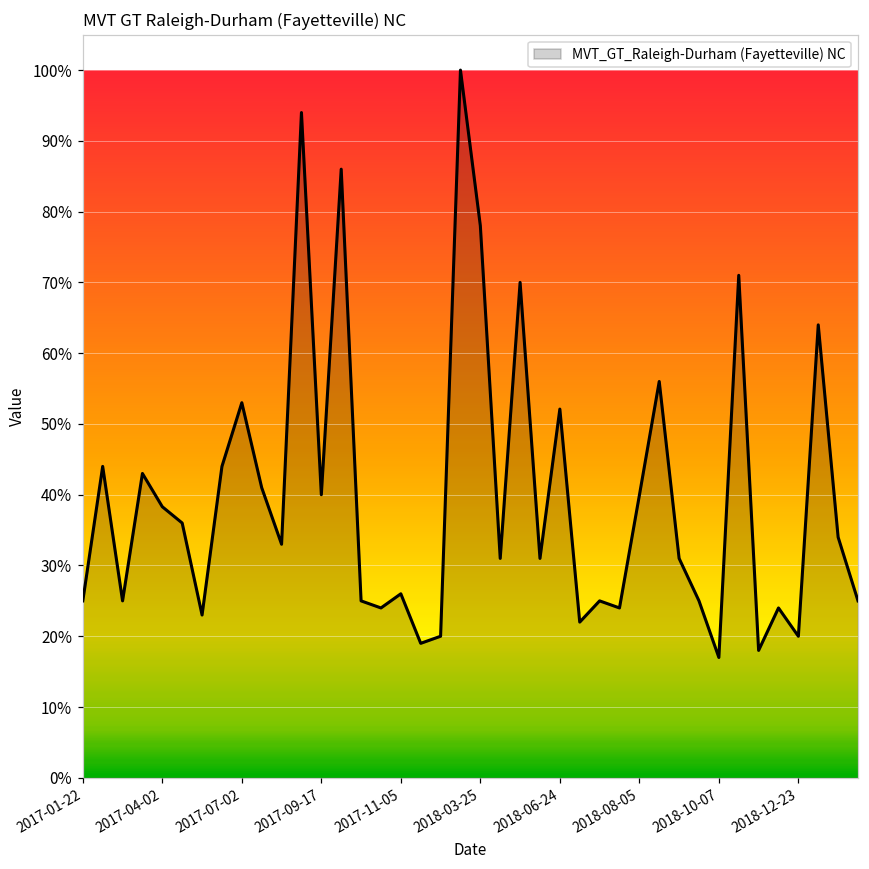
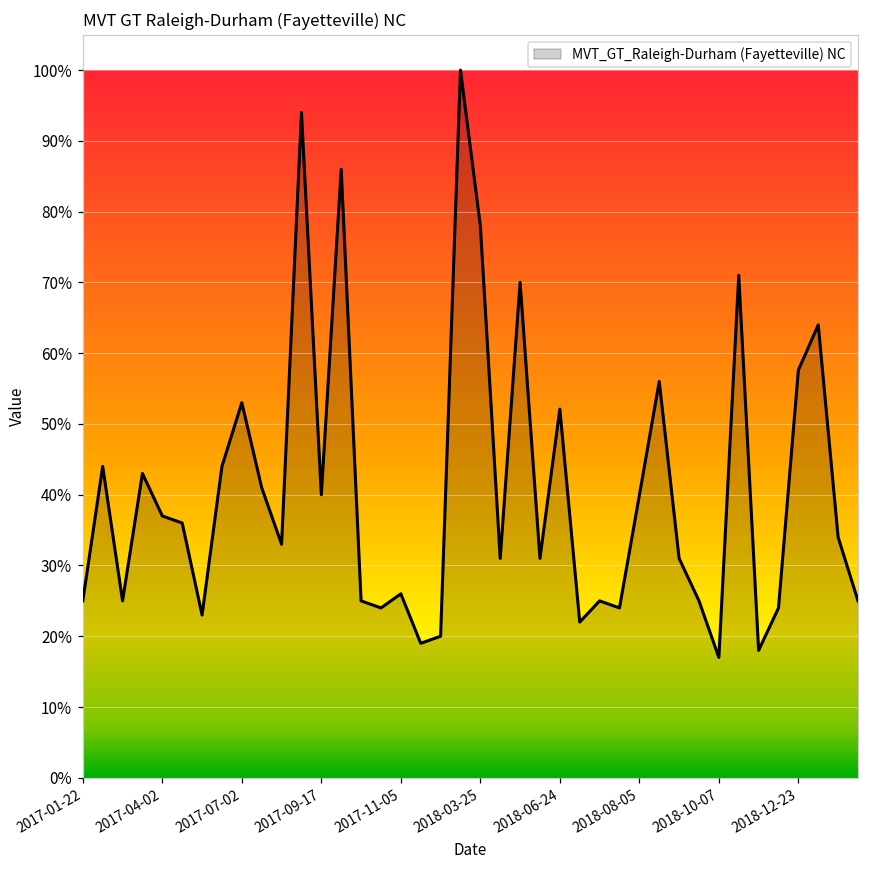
  {
    "2017-01-22": "25%",
-   "2017-04-02": "38%",
+   "2017-04-02": "37%",
    "2017-07-02": "53%",
    "2017-09-17": "40%",
    "2017-11-05": "26%",
    "2018-03-25": "78%",
    "2018-06-24": "52%",
    "2018-08-05": "40%",
    "2018-10-07": "17%",
-   "2018-12-23": "20%"
+   "2018-12-23": "58%"
  }
